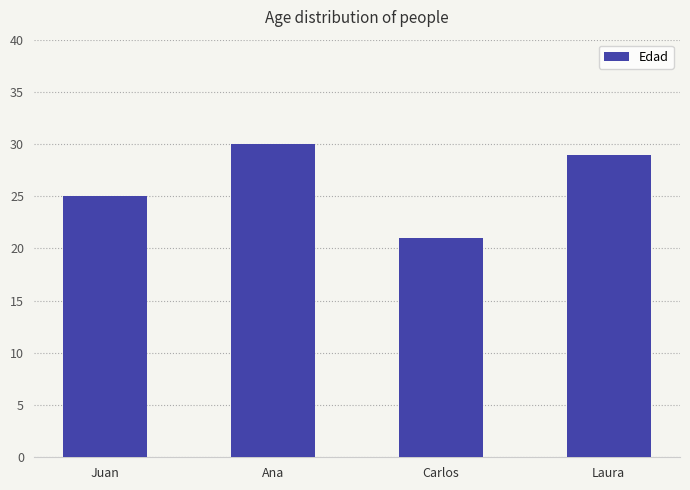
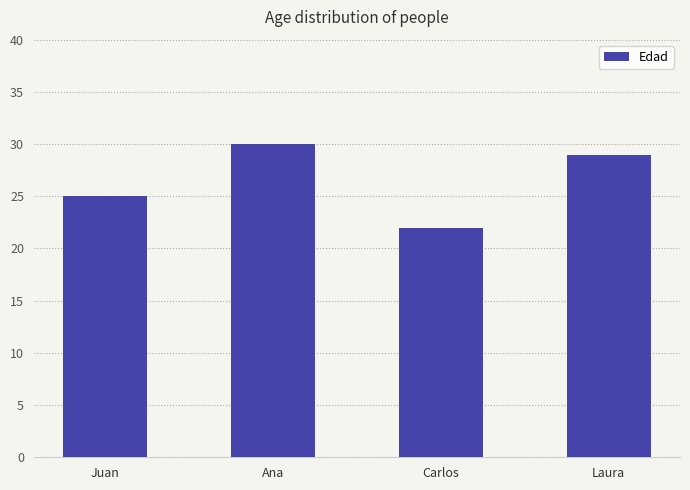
  {
    "Juan": 25,
    "Ana": 30,
-   "Carlos": 21,
+   "Carlos": 22,
    "Laura": 29
  }
